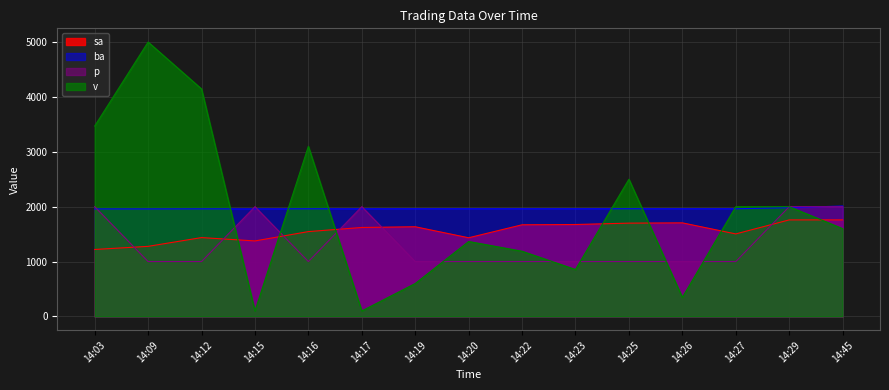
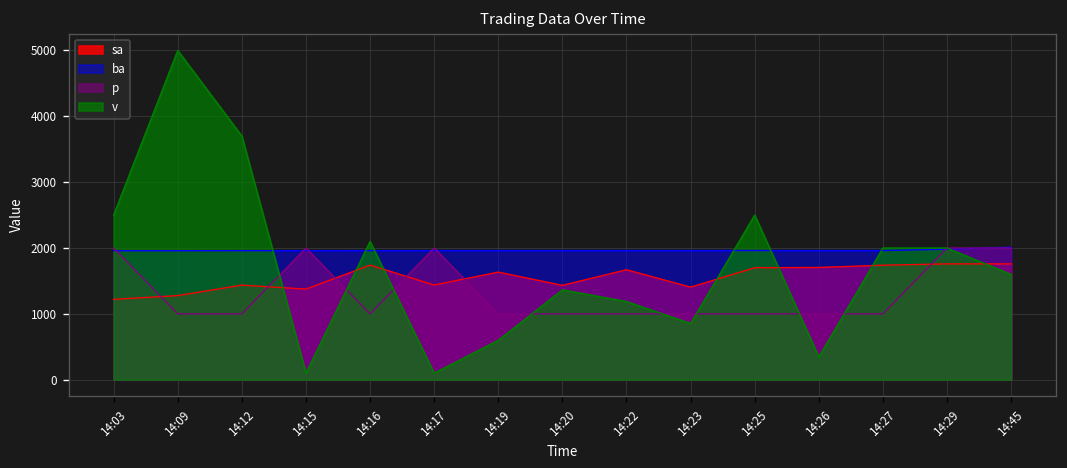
  {
    "sa": {
      "14:03": 1200,
      "14:09": 1300,
      "14:12": 1400,
      "14:15": 1400,
-     "14:16": 1500,
-     "14:17": 1600,
+     "14:16": 1700,
+     "14:17": 1400,
      "14:19": 1600,
      "14:20": 1400,
      "14:22": 1700,
-     "14:23": 1700,
+     "14:23": 1400,
      "14:25": 1700,
      "14:26": 1700,
-     "14:27": 1500,
+     "14:27": 1700,
      "14:29": 1800,
      "14:45": 1800
    },
    "ba": {
      "14:09": 2000,
      "14:12": 2000,
      "14:16": 2000,
      "14:19": 2000,
      "14:20": 2000,
      "14:22": 2000,
      "14:23": 2000,
      "14:25": 2000,
      "14:26": 2000
    },
    "p": {
      "14:09": 1000,
      "14:12": 1000,
      "14:16": 1000,
      "14:19": 1000,
      "14:20": 1000,
      "14:22": 1000,
      "14:23": 1000,
      "14:25": 1000,
      "14:26": 1000,
      "14:27": 1000
    },
    "v": {
-     "14:03": 3500,
+     "14:03": 2500,
      "14:09": 5000,
-     "14:12": 4100,
+     "14:12": 3700,
      "14:15": 100,
-     "14:16": 3100,
+     "14:16": 2100,
      "14:17": 100,
      "14:19": 600,
      "14:20": 1400,
      "14:22": 1200,
      "14:23": 900,
      "14:25": 2500,
      "14:26": 300,
      "14:45": 1600
    }
  }
